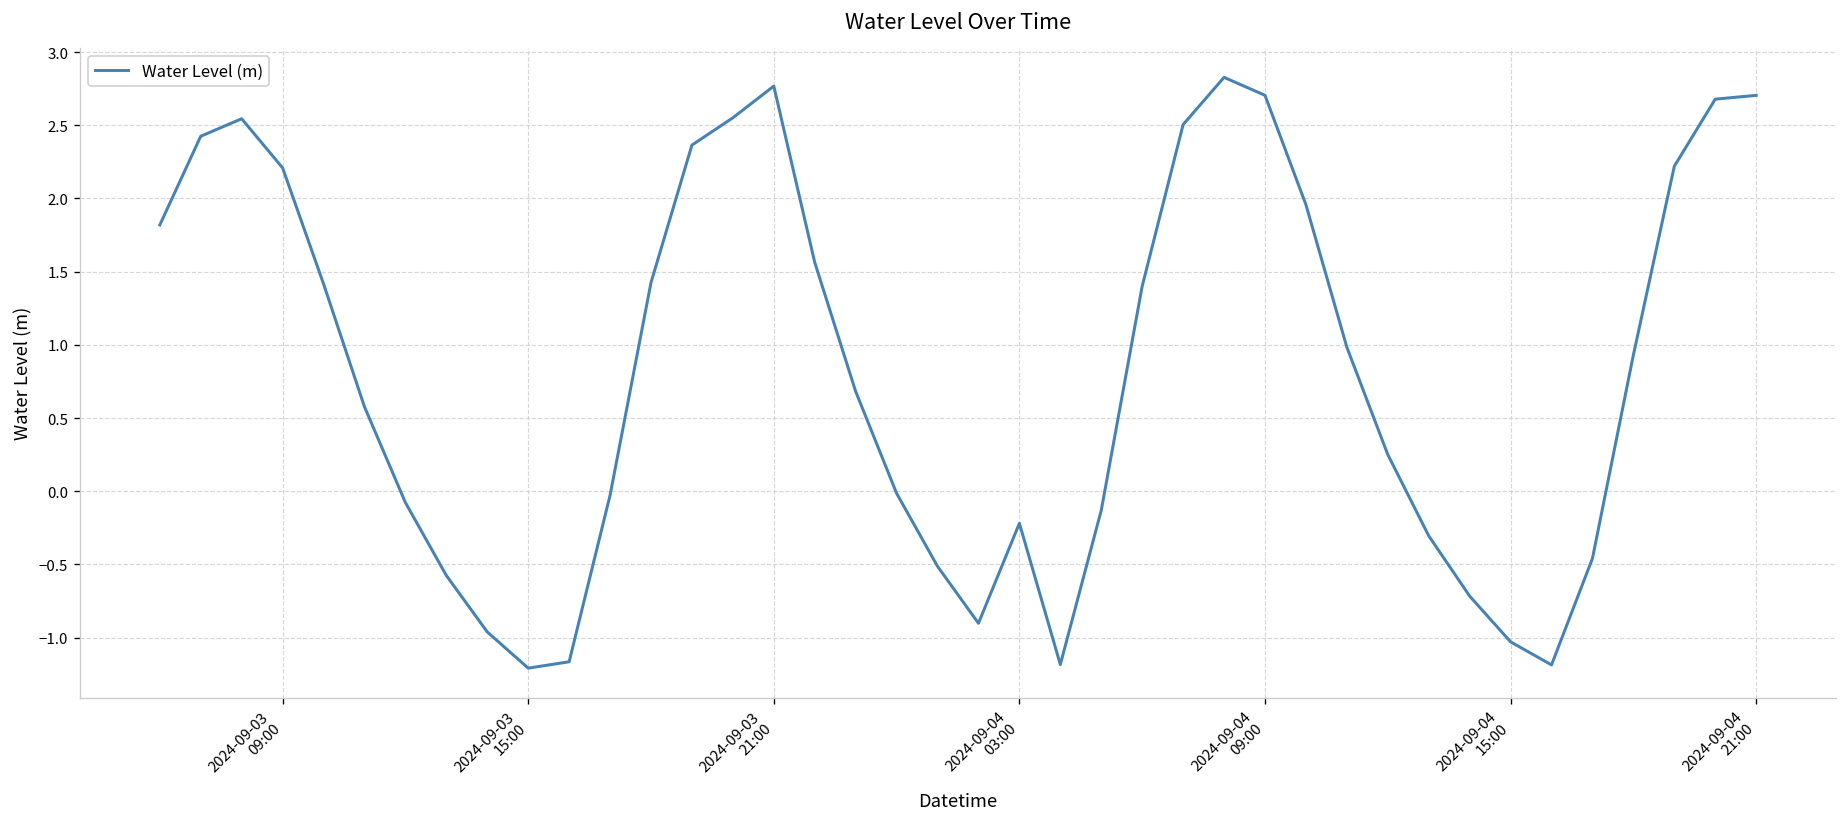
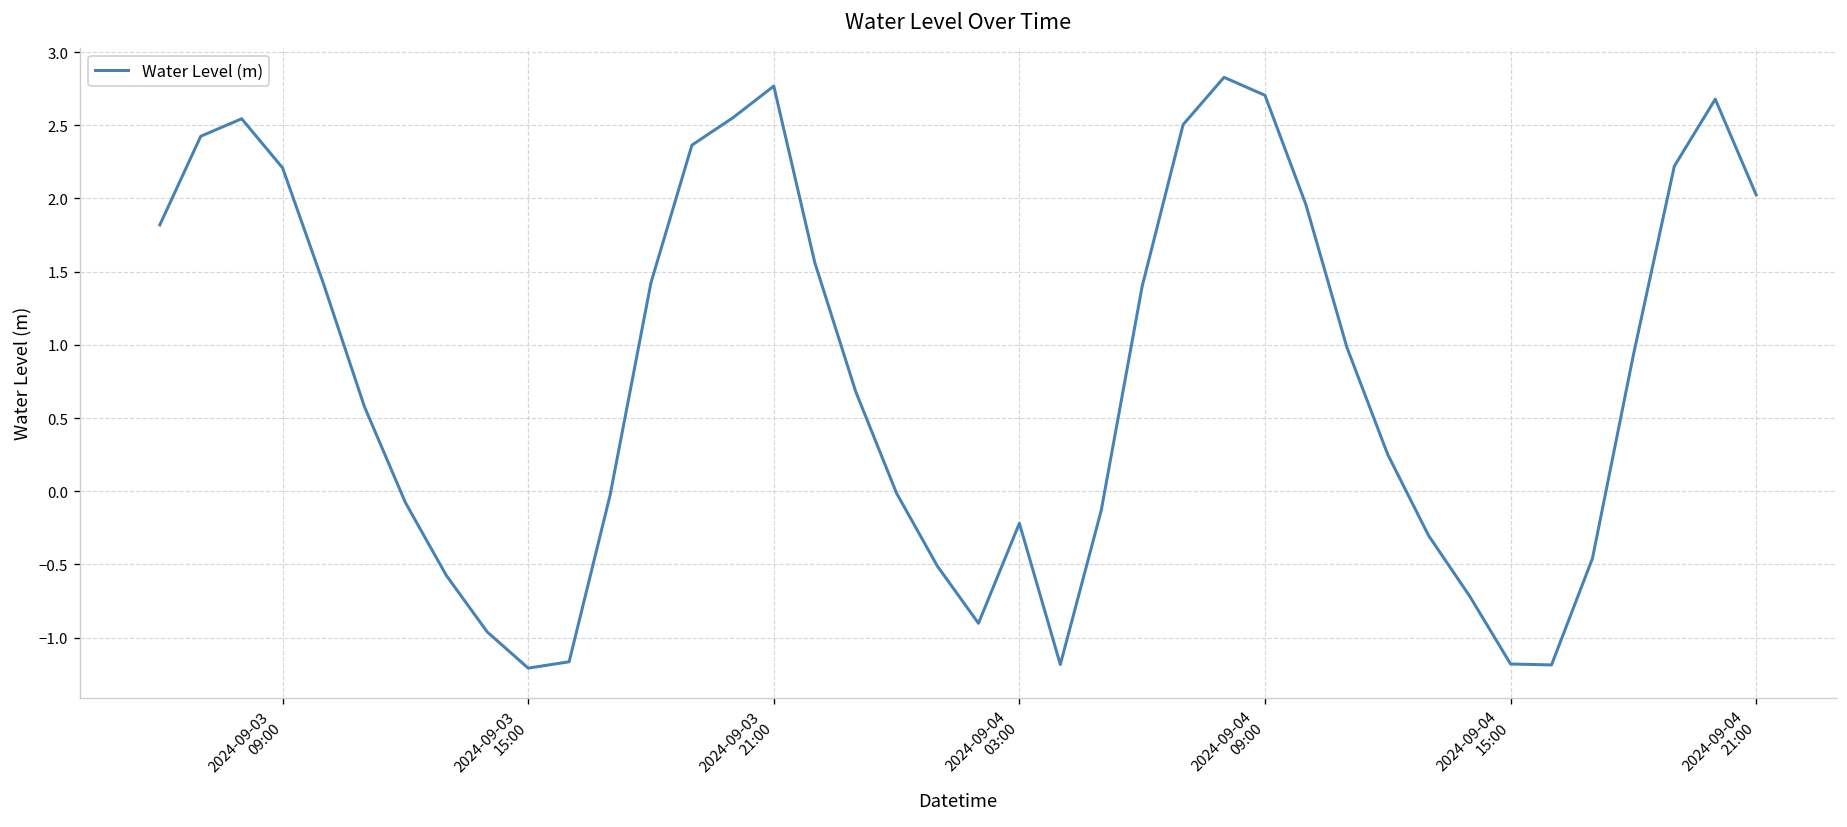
  {
    "2024-09-03 09:00": 2.21,
    "2024-09-03 15:00": -1.21,
    "2024-09-03 21:00": 2.77,
    "2024-09-04 03:00": -0.22,
    "2024-09-04 09:00": 2.70,
-   "2024-09-04 15:00": -1.03,
-   "2024-09-04 21:00": 2.70
+   "2024-09-04 15:00": -1.18,
+   "2024-09-04 21:00": 2.02
  }
